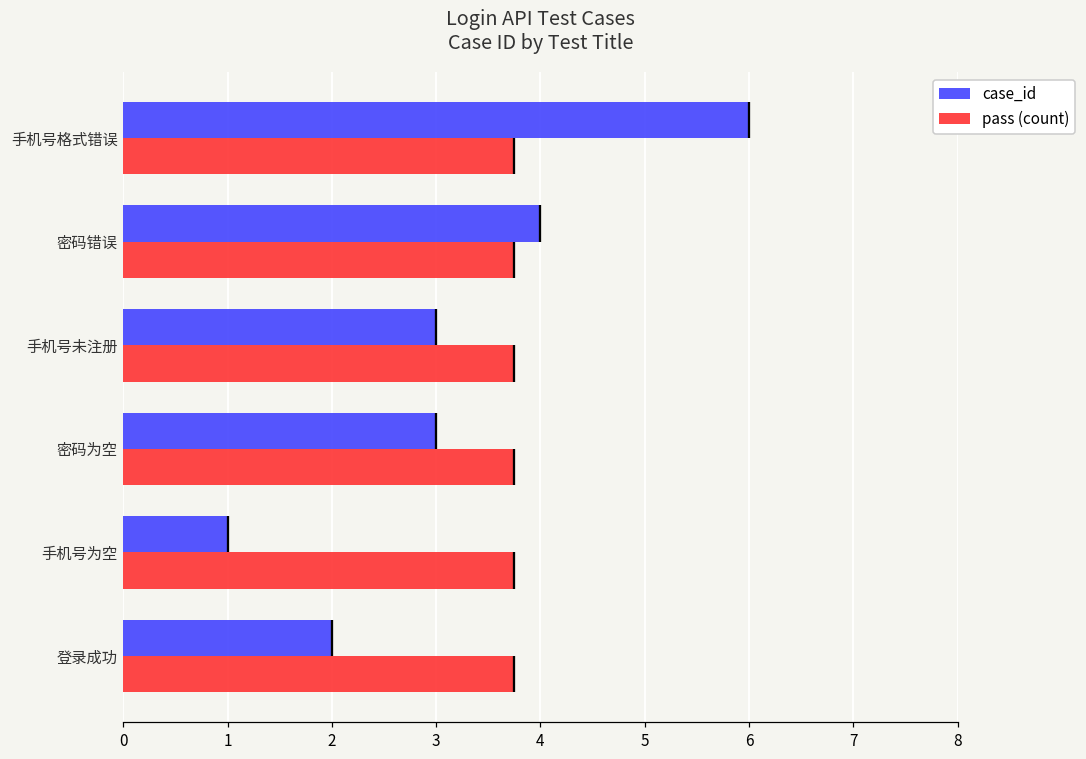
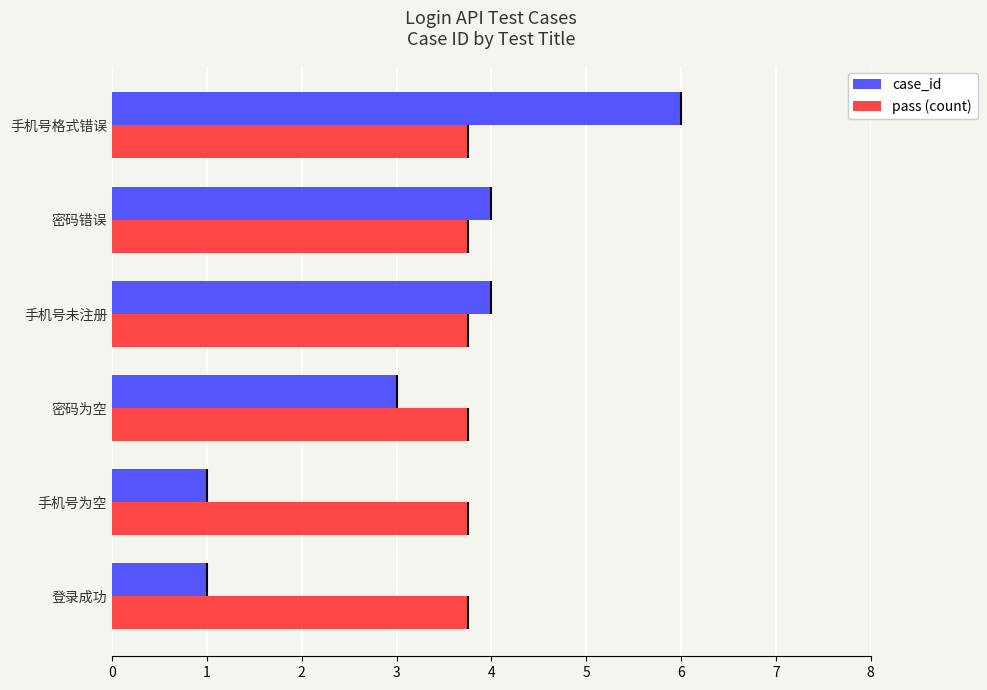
  {
    "case_id": {
      "手机号格式错误": 6,
      "密码错误": 4,
-     "手机号未注册": 3,
+     "手机号未注册": 4,
      "密码为空": 3,
      "手机号为空": 1,
-     "登录成功": 2
+     "登录成功": 1
    },
    "pass (count)": {
      "手机号格式错误": 3.8,
      "密码错误": 3.8,
      "手机号未注册": 3.8,
      "密码为空": 3.8,
      "手机号为空": 3.8,
      "登录成功": 3.8
    }
  }
